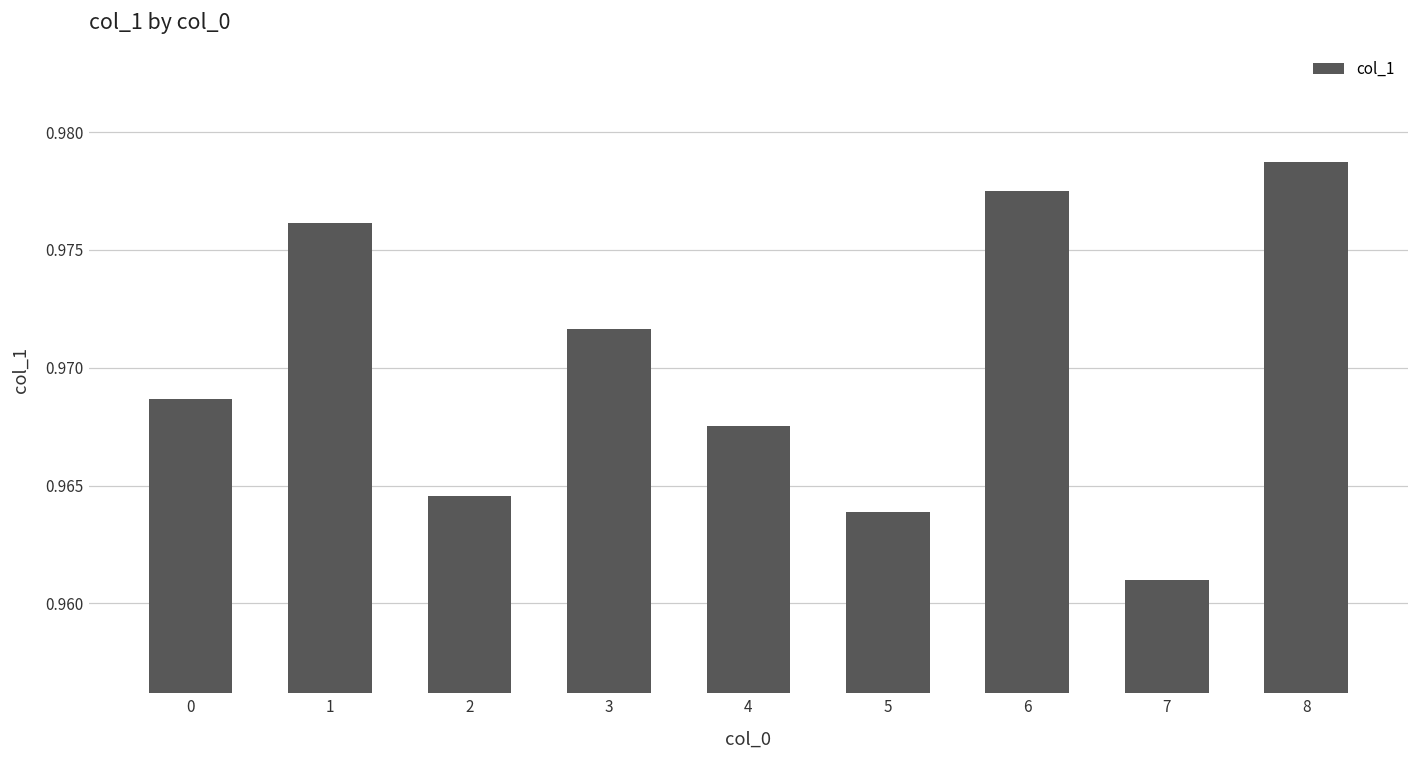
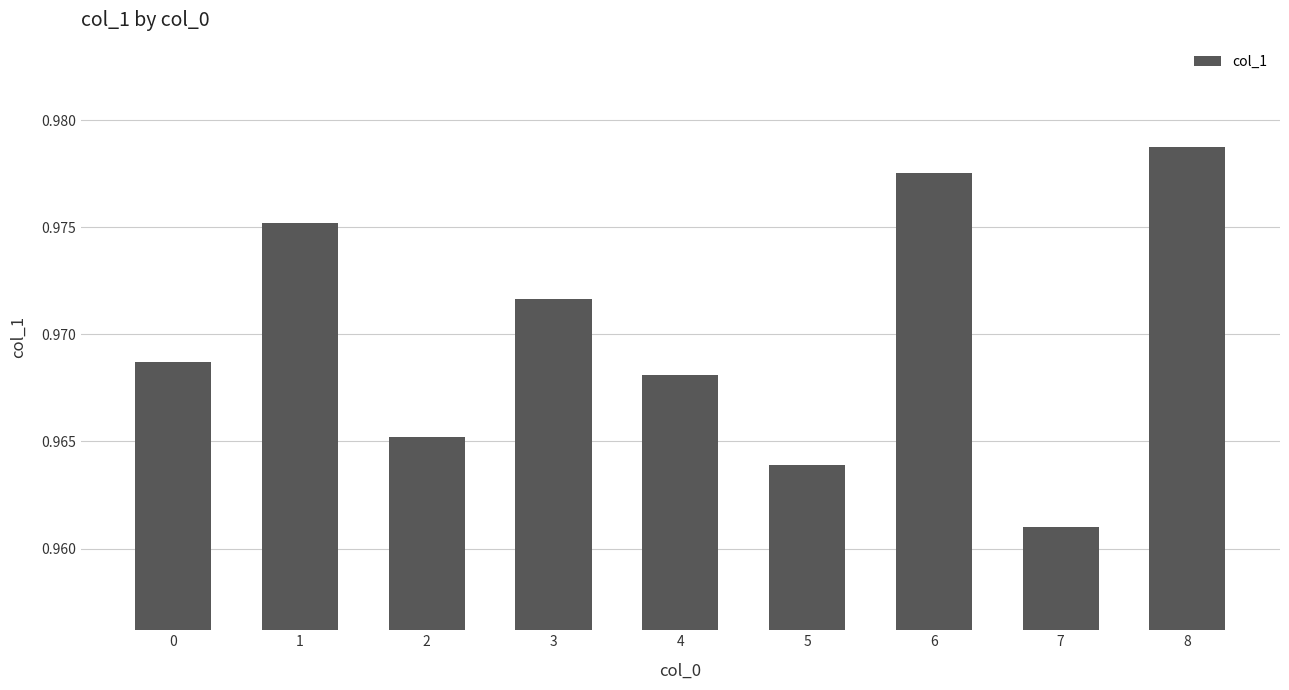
  {
    "0": 0.9687,
-   "1": 0.9762,
-   "2": 0.9645,
+   "1": 0.9752,
+   "2": 0.9652,
    "3": 0.9716,
-   "4": 0.9675,
+   "4": 0.9681,
    "5": 0.9639,
    "6": 0.9775,
    "7": 0.9610,
    "8": 0.9787
  }
